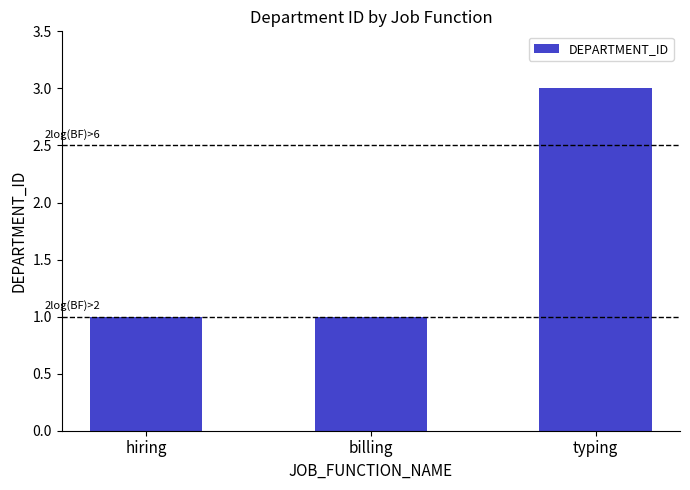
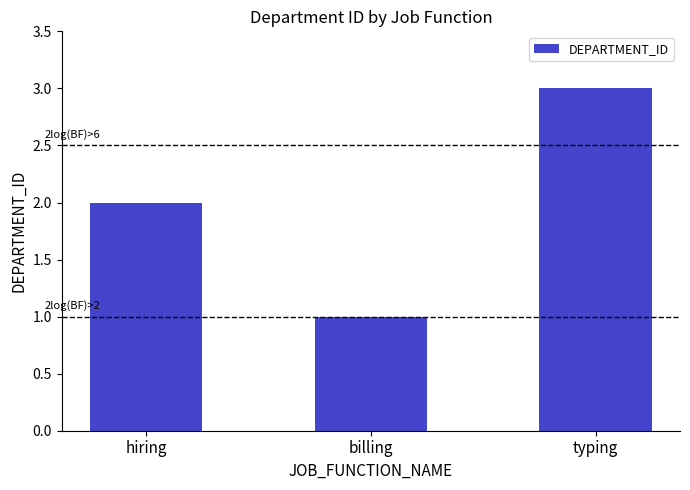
  {
-   "hiring": 1,
+   "hiring": 2,
    "billing": 1,
    "typing": 3
  }
